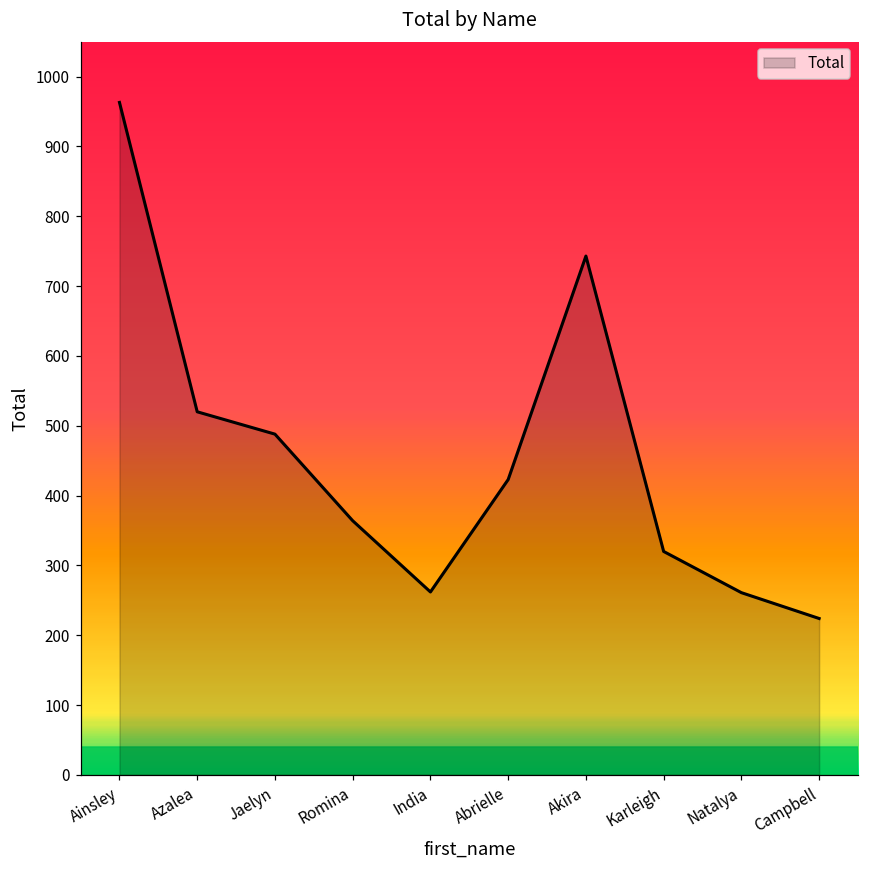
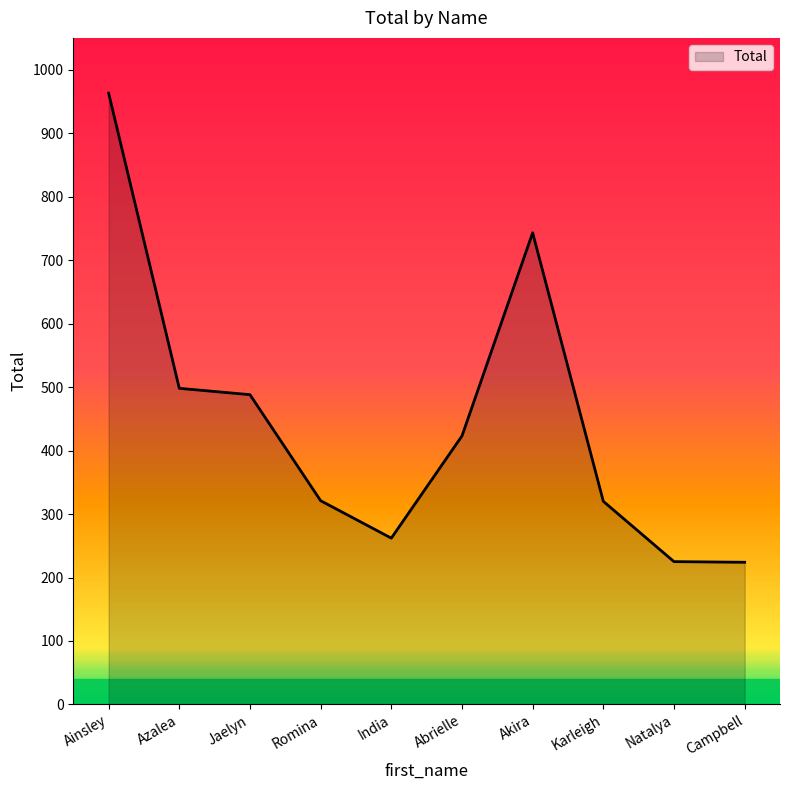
  {
    "Ainsley": 960,
-   "Azalea": 520,
+   "Azalea": 500,
    "Jaelyn": 490,
-   "Romina": 360,
+   "Romina": 320,
    "India": 260,
    "Abrielle": 420,
    "Akira": 740,
    "Karleigh": 320,
-   "Natalya": 260,
+   "Natalya": 230,
    "Campbell": 220
  }
